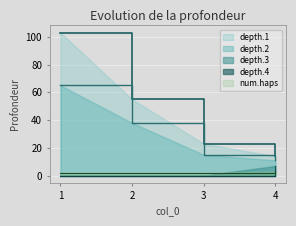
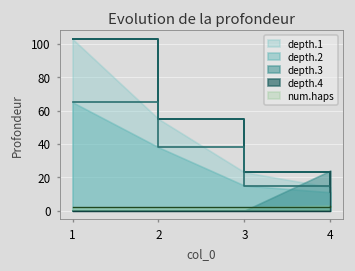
  {
    "depth.3": {
-     "4": 7
+     "4": 24
    },
    "depth.4": {
      "4": 0
    }
  }
